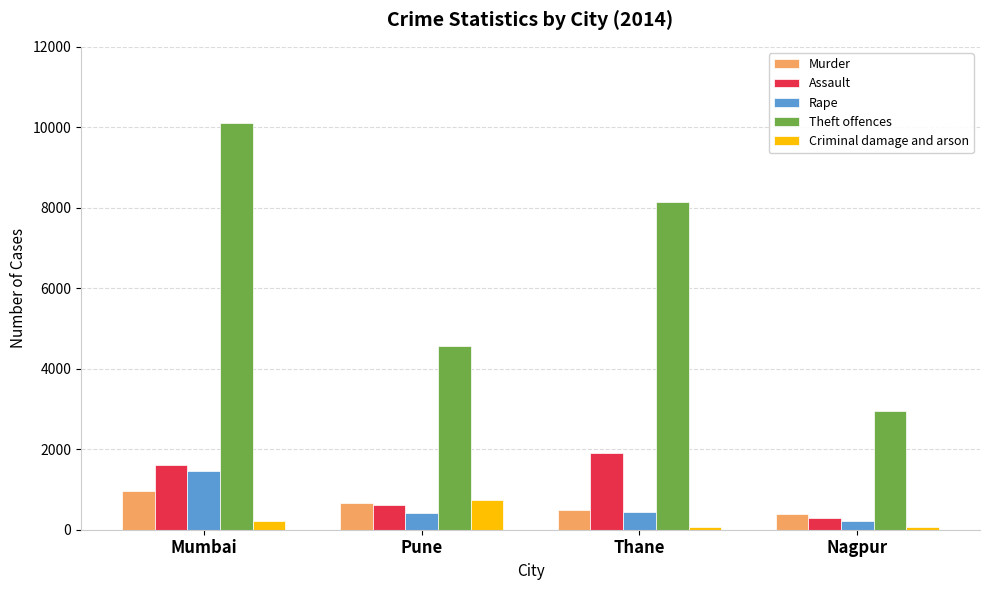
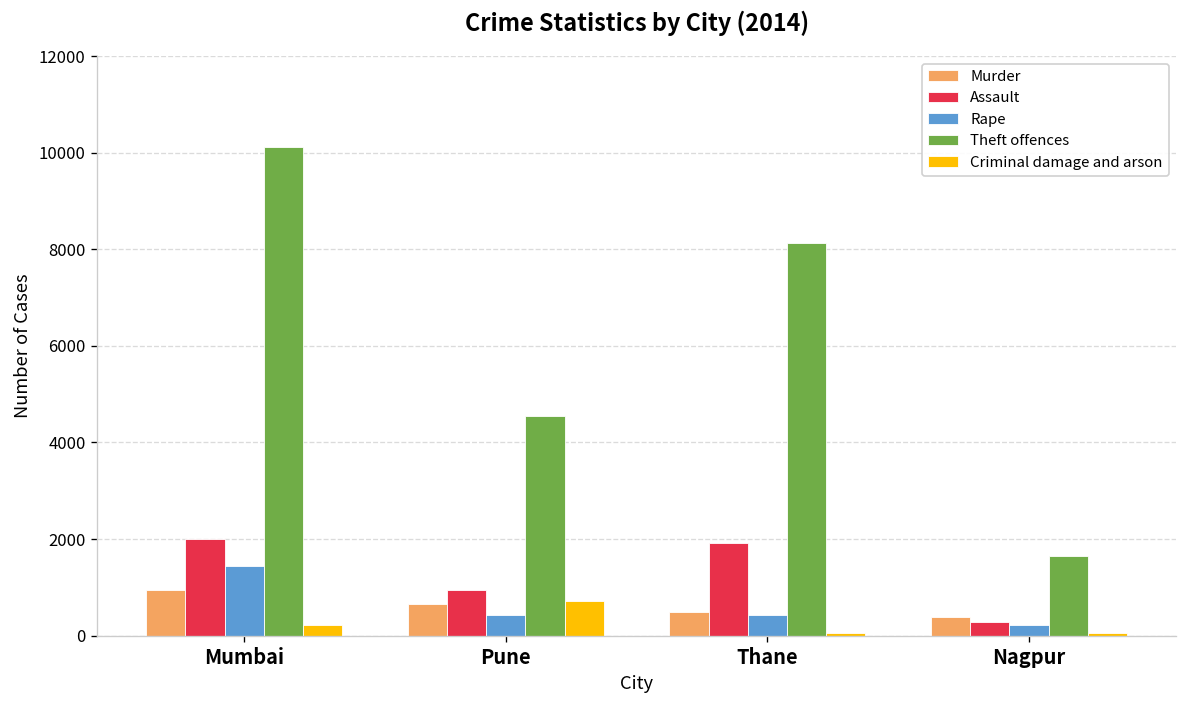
  {
    "Murder": {
      "Mumbai": 1000,
      "Pune": 700,
      "Thane": 500,
      "Nagpur": 400
    },
    "Assault": {
-     "Mumbai": 1600,
-     "Pune": 600,
+     "Mumbai": 2000,
+     "Pune": 900,
      "Thane": 1900,
      "Nagpur": 300
    },
    "Rape": {
      "Mumbai": 1400,
      "Pune": 400,
      "Thane": 400,
      "Nagpur": 200
    },
    "Theft offences": {
      "Mumbai": 10100,
      "Pune": 4600,
      "Thane": 8100,
-     "Nagpur": 3000
+     "Nagpur": 1600
    },
    "Criminal damage and arson": {
      "Mumbai": 200,
      "Pune": 700
    }
  }
